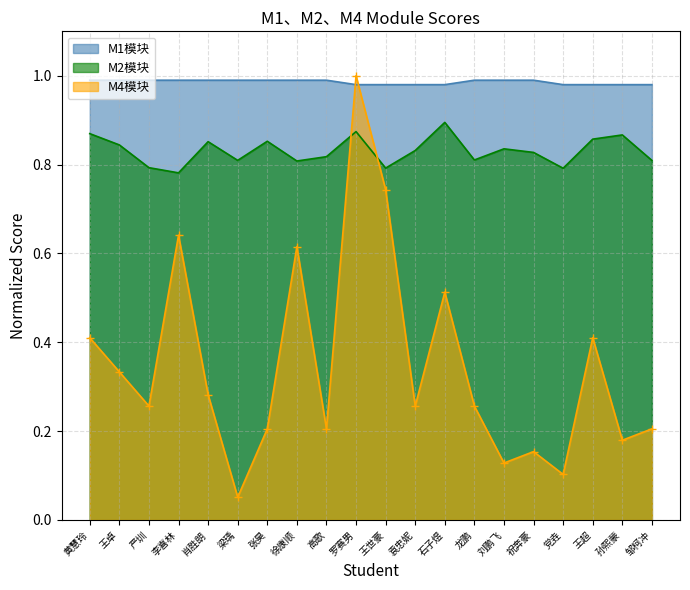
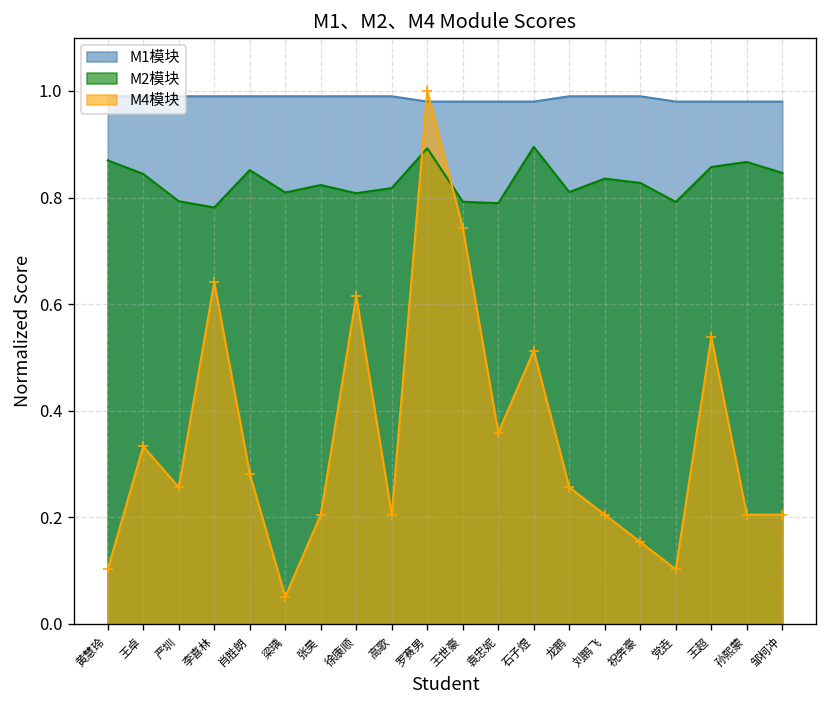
  {
    "M1模块": {
      "李喜林": 0.99,
      "肖胜朗": 0.99,
      "梁瑀": 0.99,
      "张昊": 0.99,
      "徐康顺": 0.99,
      "高歌": 0.99,
      "罗赛男": 0.98,
      "王世豪": 0.98,
      "袁忠妮": 0.98,
      "石子煜": 0.98,
      "龙鹏": 0.99,
      "刘鹏飞": 0.99,
      "祝奔豪": 0.99,
      "党垚": 0.98,
      "王超": 0.98,
      "孙熙蒙": 0.98,
      "邹柯冲": 0.98
    },
    "M2模块": {
      "黄慧玲": 0.87,
      "王卓": 0.84,
      "严圳": 0.79,
      "李喜林": 0.78,
      "肖胜朗": 0.85,
      "梁瑀": 0.81,
-     "张昊": 0.85,
+     "张昊": 0.82,
      "徐康顺": 0.81,
      "高歌": 0.82,
-     "罗赛男": 0.87,
+     "罗赛男": 0.89,
      "王世豪": 0.79,
-     "袁忠妮": 0.83,
+     "袁忠妮": 0.79,
      "石子煜": 0.90,
      "龙鹏": 0.81,
      "刘鹏飞": 0.84,
      "祝奔豪": 0.83,
      "党垚": 0.79,
      "王超": 0.86,
      "孙熙蒙": 0.87,
-     "邹柯冲": 0.81
+     "邹柯冲": 0.85
    },
    "M4模块": {
-     "黄慧玲": 0.41,
+     "黄慧玲": 0.10,
      "王卓": 0.33,
      "严圳": 0.26,
      "李喜林": 0.64,
      "肖胜朗": 0.28,
      "梁瑀": 0.05,
      "张昊": 0.21,
      "徐康顺": 0.62,
      "高歌": 0.21,
      "罗赛男": 1.00,
      "王世豪": 0.74,
-     "袁忠妮": 0.26,
+     "袁忠妮": 0.36,
      "石子煜": 0.51,
      "龙鹏": 0.26,
-     "刘鹏飞": 0.13,
+     "刘鹏飞": 0.21,
      "祝奔豪": 0.15,
      "党垚": 0.10,
-     "王超": 0.41,
-     "孙熙蒙": 0.18,
+     "王超": 0.54,
+     "孙熙蒙": 0.21,
      "邹柯冲": 0.21
    }
  }
